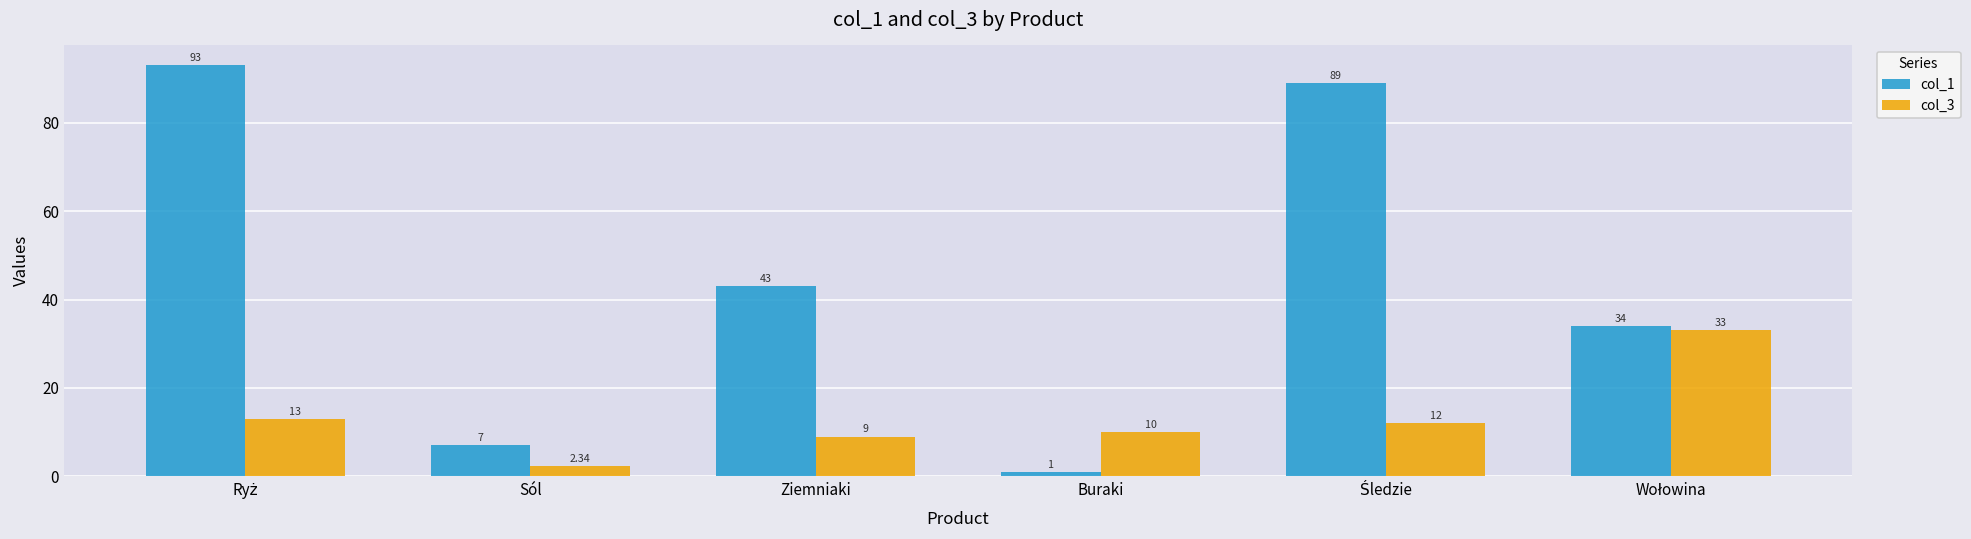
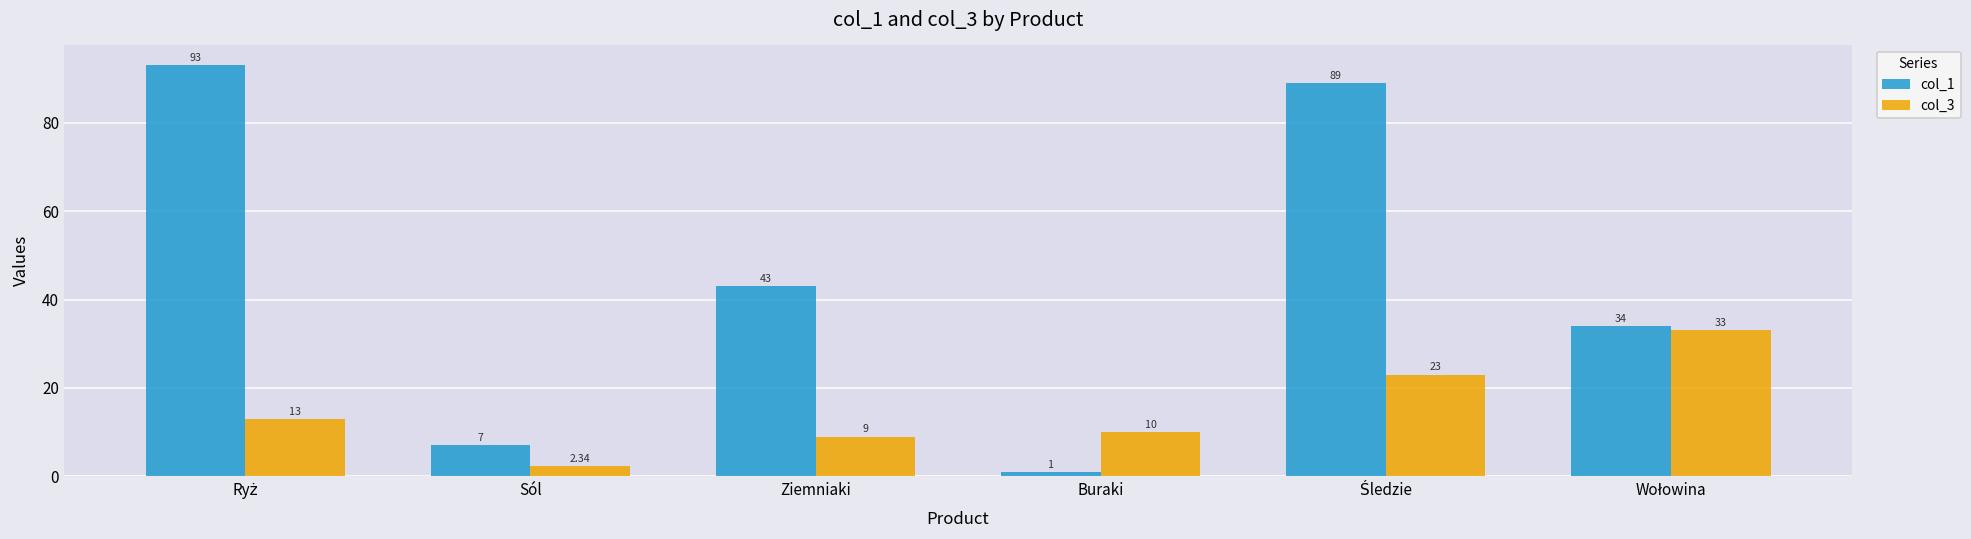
  {
    "col_1": {
      "Ryż": 93,
      "Sól": 7,
      "Ziemniaki": 43,
      "Buraki": 1,
      "Śledzie": 89,
      "Wołowina": 34
    },
    "col_3": {
      "Ryż": 13,
      "Sól": 2.34,
      "Ziemniaki": 9,
      "Buraki": 10,
-     "Śledzie": 12,
+     "Śledzie": 23,
      "Wołowina": 33
    }
  }
